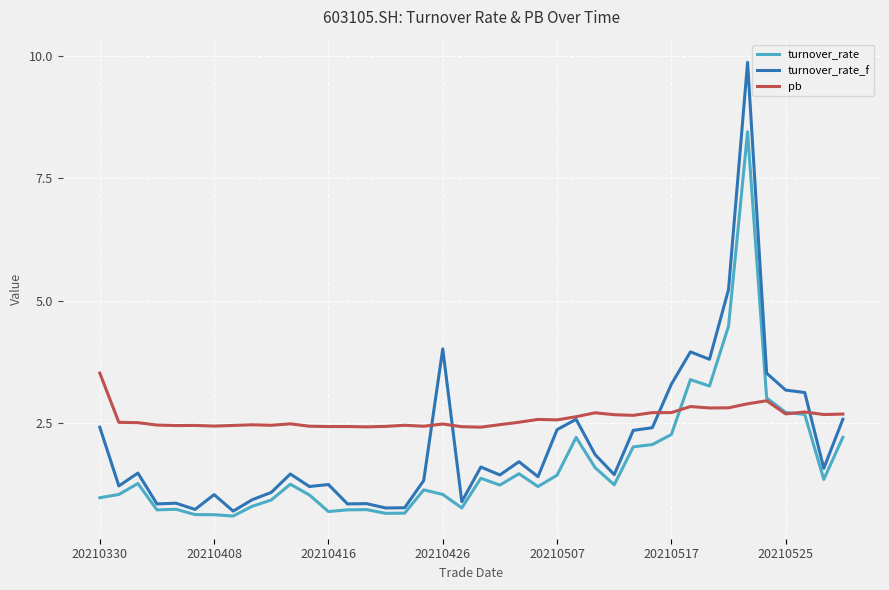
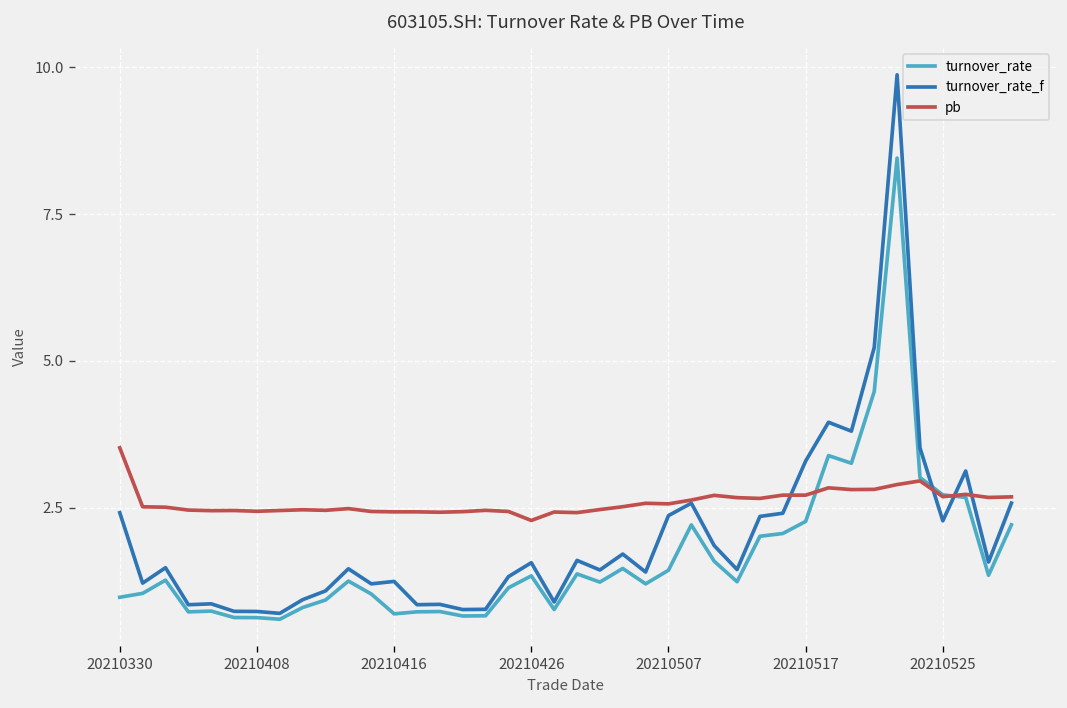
  {
    "turnover_rate": {
      "20210330": 1.0,
      "20210408": 0.6,
      "20210416": 0.7,
-     "20210426": 1.0,
+     "20210426": 1.3,
      "20210507": 1.4,
      "20210517": 2.3
    },
    "turnover_rate_f": {
      "20210330": 2.4,
-     "20210408": 1.0,
+     "20210408": 0.7,
      "20210416": 1.2,
-     "20210426": 4.0,
+     "20210426": 1.6,
      "20210507": 2.4,
      "20210517": 3.3,
-     "20210525": 3.2
+     "20210525": 2.3
    },
    "pb": {
      "20210330": 3.5,
      "20210408": 2.4,
      "20210416": 2.4,
-     "20210426": 2.5,
+     "20210426": 2.3,
      "20210507": 2.6,
      "20210517": 2.7
    }
  }
